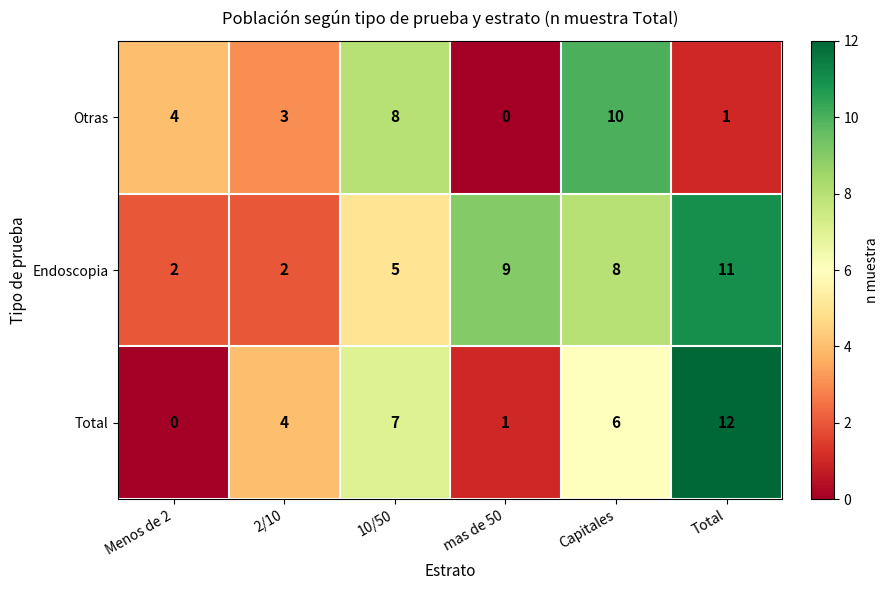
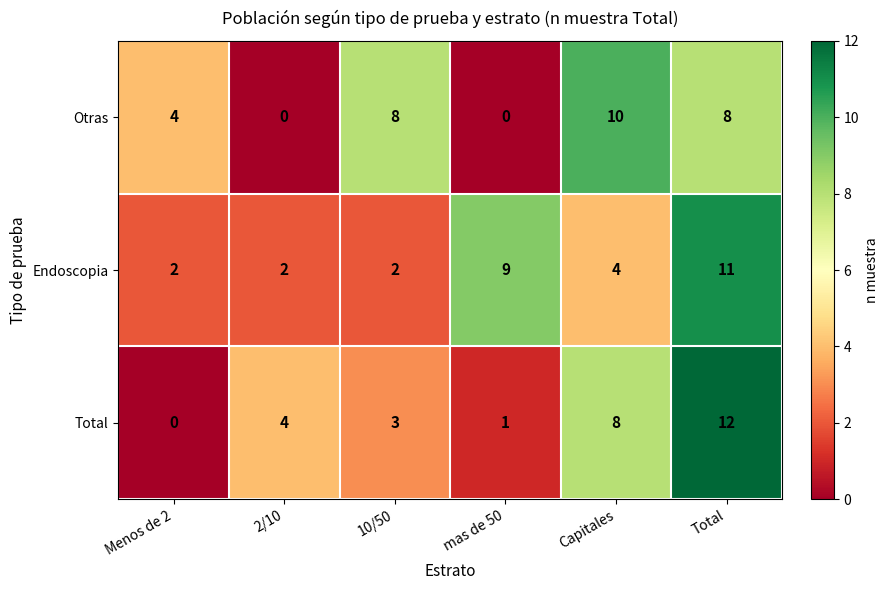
  {
    "Otras": {
      "Menos de 2": 4,
-     "2/10": 3,
+     "2/10": 0,
      "10/50": 8,
      "mas de 50": 0,
      "Capitales": 10,
-     "Total": 1
+     "Total": 8
    },
    "Endoscopia": {
      "Menos de 2": 2,
      "2/10": 2,
-     "10/50": 5,
+     "10/50": 2,
      "mas de 50": 9,
-     "Capitales": 8,
+     "Capitales": 4,
      "Total": 11
    },
    "Total": {
      "Menos de 2": 0,
      "2/10": 4,
-     "10/50": 7,
+     "10/50": 3,
      "mas de 50": 1,
-     "Capitales": 6,
+     "Capitales": 8,
      "Total": 12
    }
  }
